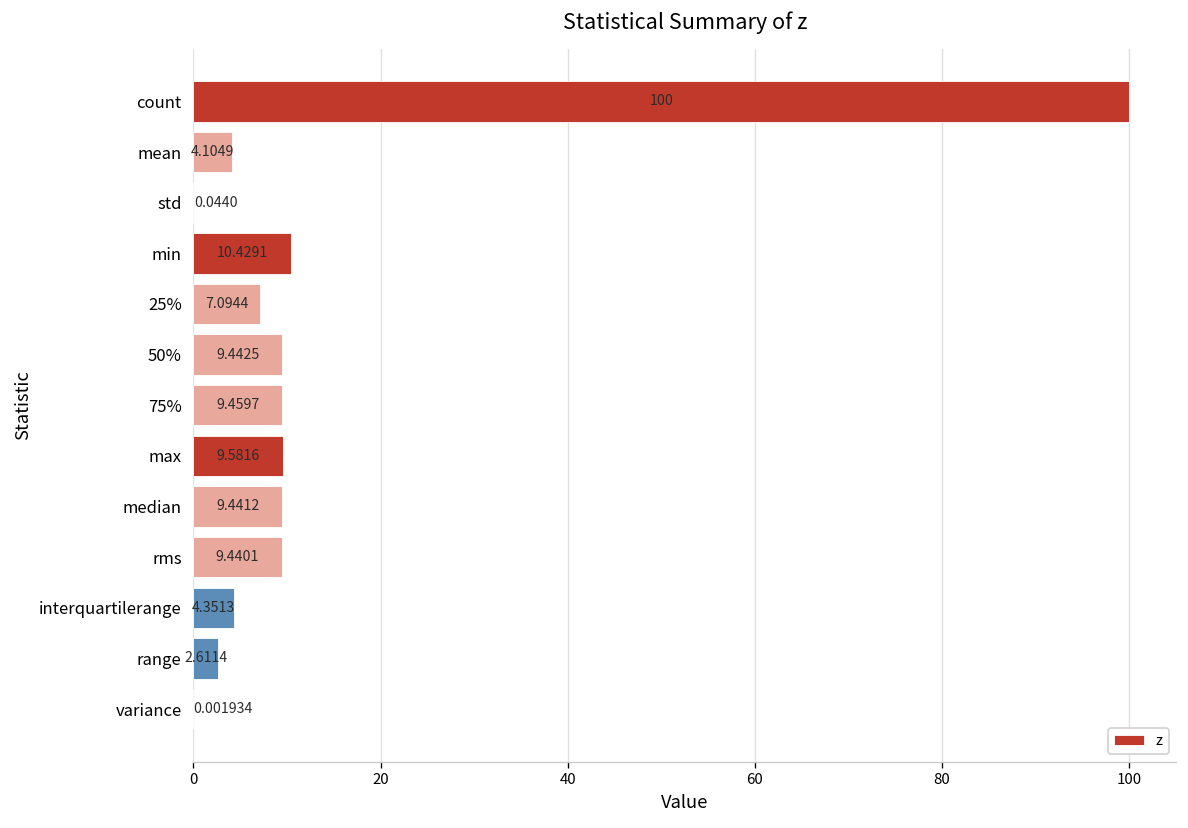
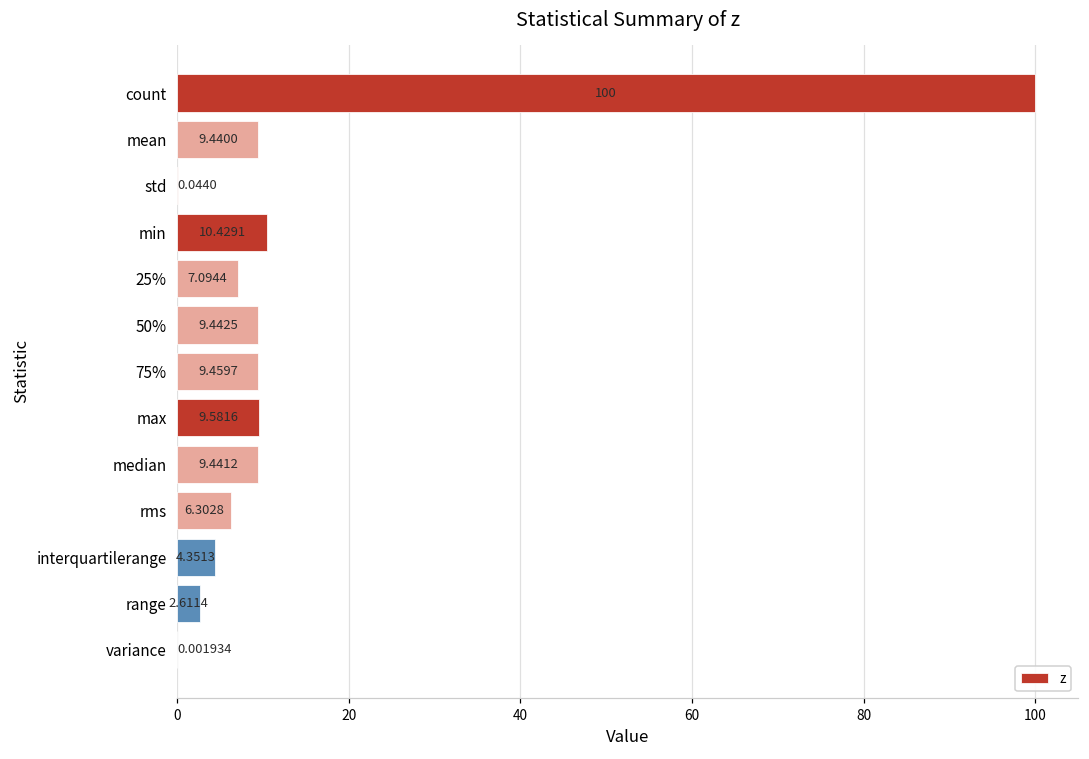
  {
    "count": 100,
-   "mean": 4.1049,
+   "mean": 9.4400,
    "std": 0.0440,
    "min": 10.4291,
    "25%": 7.0944,
    "50%": 9.4425,
    "75%": 9.4597,
    "max": 9.5816,
    "median": 9.4412,
-   "rms": 9.4401,
+   "rms": 6.3028,
    "interquartilerange": 4.3513,
    "range": 2.6114,
    "variance": 0.001934
  }
